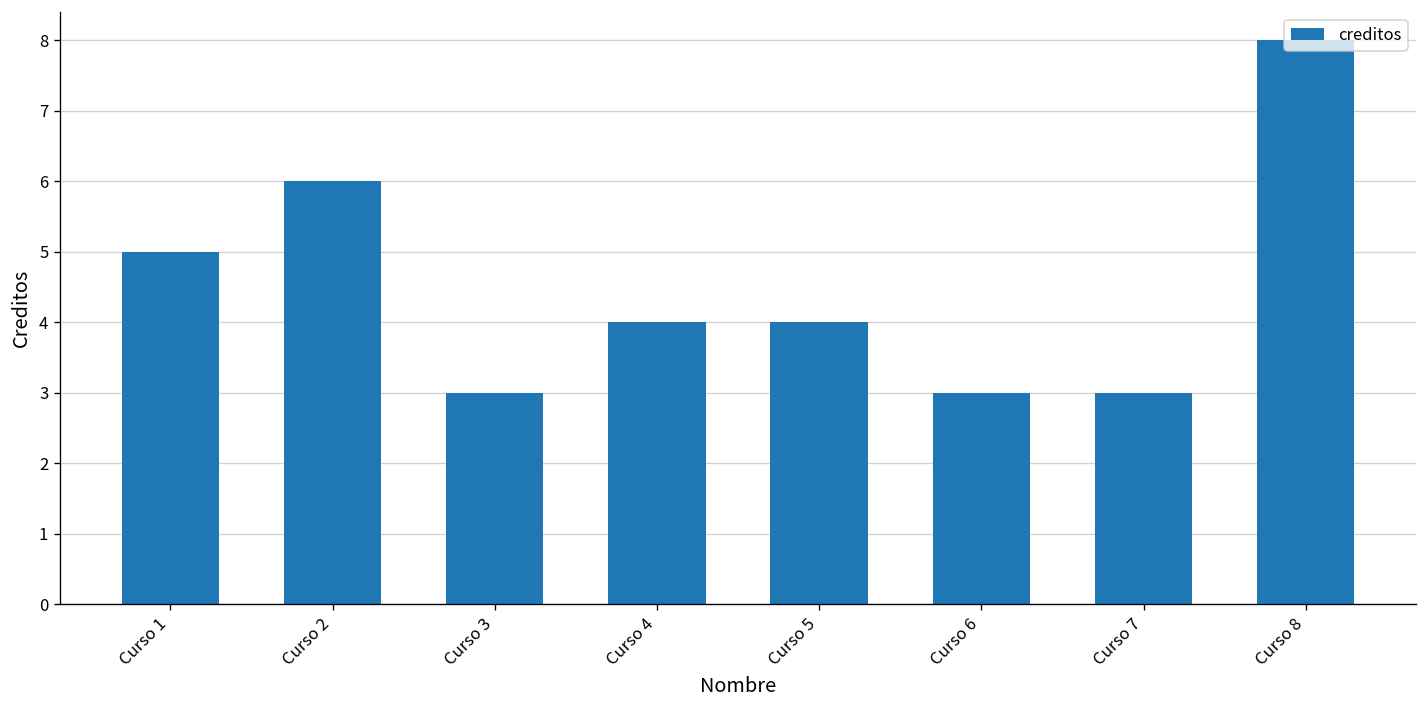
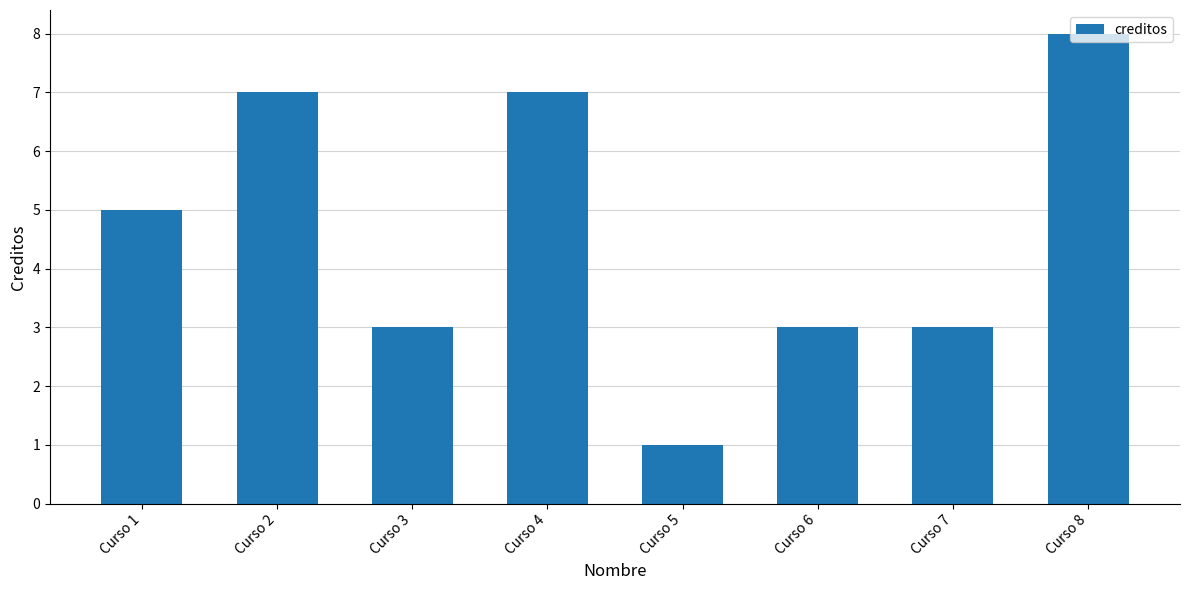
  {
    "Curso 1": 5,
-   "Curso 2": 6,
+   "Curso 2": 7,
    "Curso 3": 3,
-   "Curso 4": 4,
-   "Curso 5": 4,
+   "Curso 4": 7,
+   "Curso 5": 1,
    "Curso 6": 3,
    "Curso 7": 3
  }
